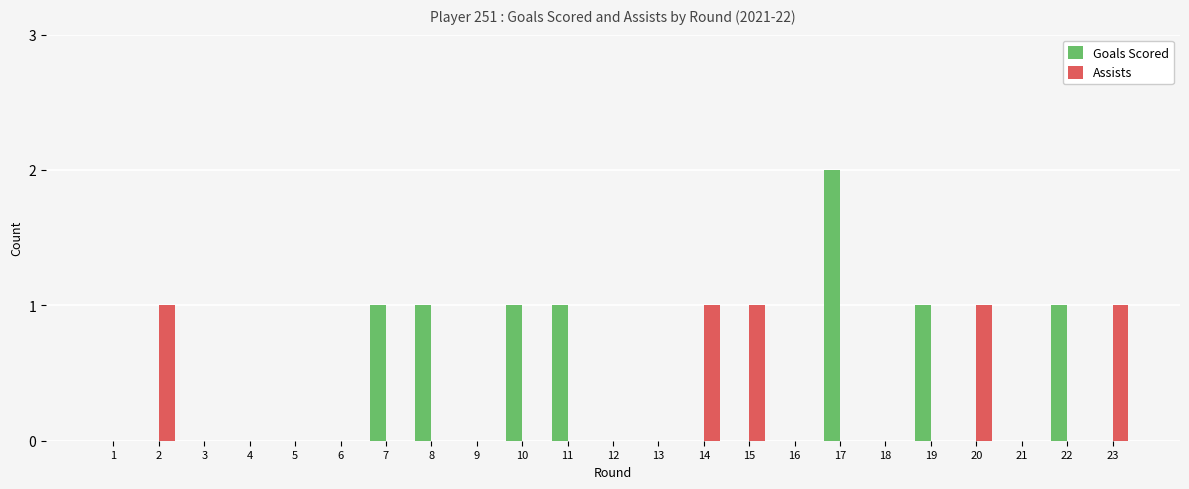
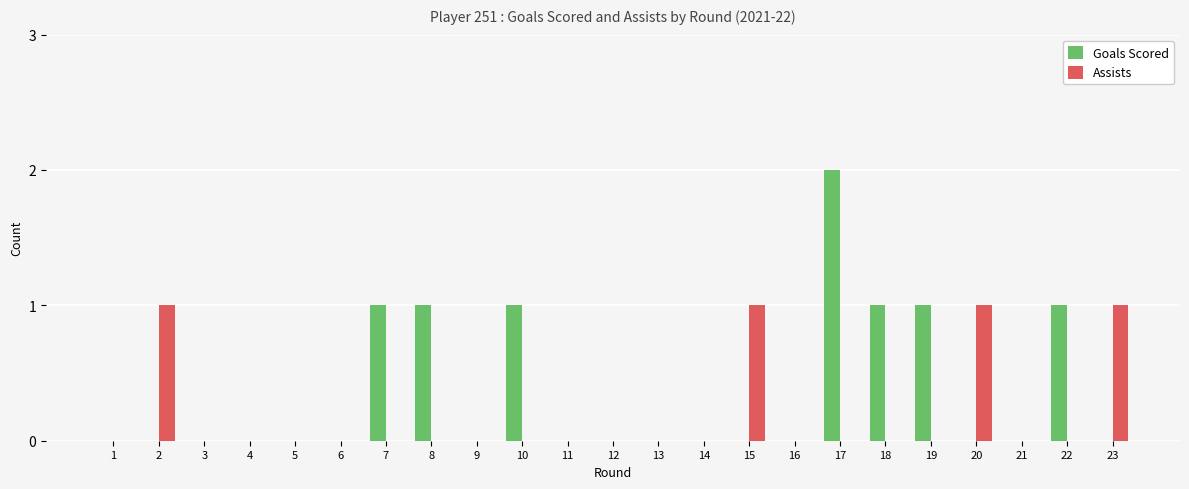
  {
    "Goals Scored": {
      "1": 0,
      "2": 0,
      "3": 0,
      "4": 0,
      "5": 0,
      "6": 0,
      "7": 1,
      "8": 1,
      "9": 0,
      "10": 1,
-     "11": 1,
+     "11": 0,
      "12": 0,
      "13": 0,
      "14": 0,
      "15": 0,
      "16": 0,
      "17": 2,
-     "18": 0,
+     "18": 1,
      "19": 1,
      "20": 0,
      "21": 0,
      "22": 1,
      "23": 0
    },
    "Assists": {
      "1": 0,
      "2": 1,
      "3": 0,
      "4": 0,
      "5": 0,
      "6": 0,
      "7": 0,
      "8": 0,
      "9": 0,
      "10": 0,
      "11": 0,
      "12": 0,
      "13": 0,
-     "14": 1,
+     "14": 0,
      "15": 1,
      "16": 0,
      "17": 0,
      "18": 0,
      "19": 0,
      "20": 1,
      "21": 0,
      "22": 0,
      "23": 1
    }
  }
